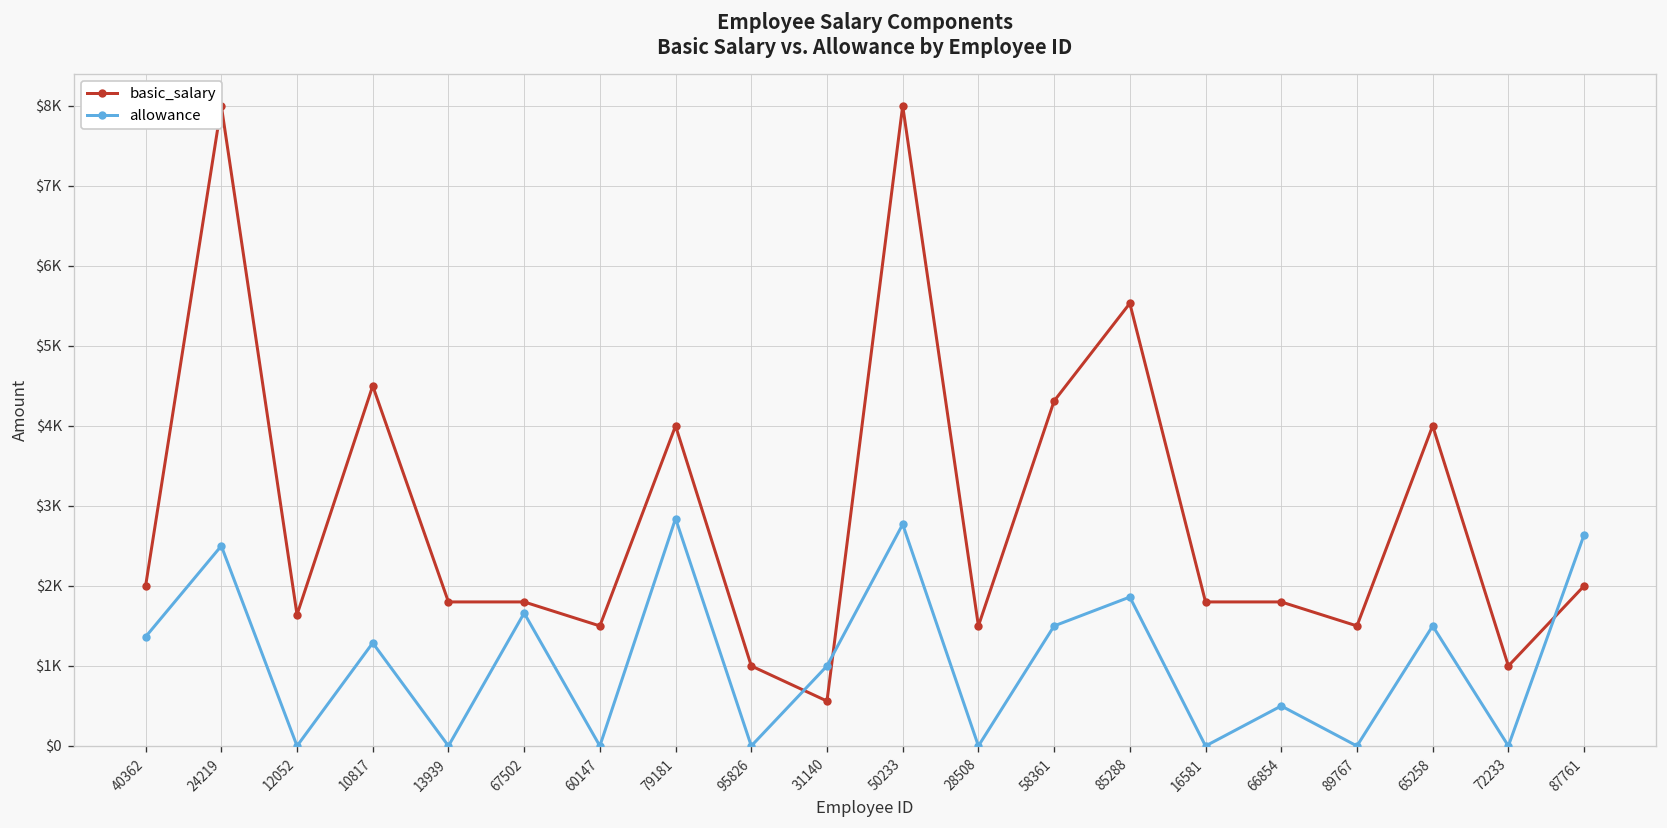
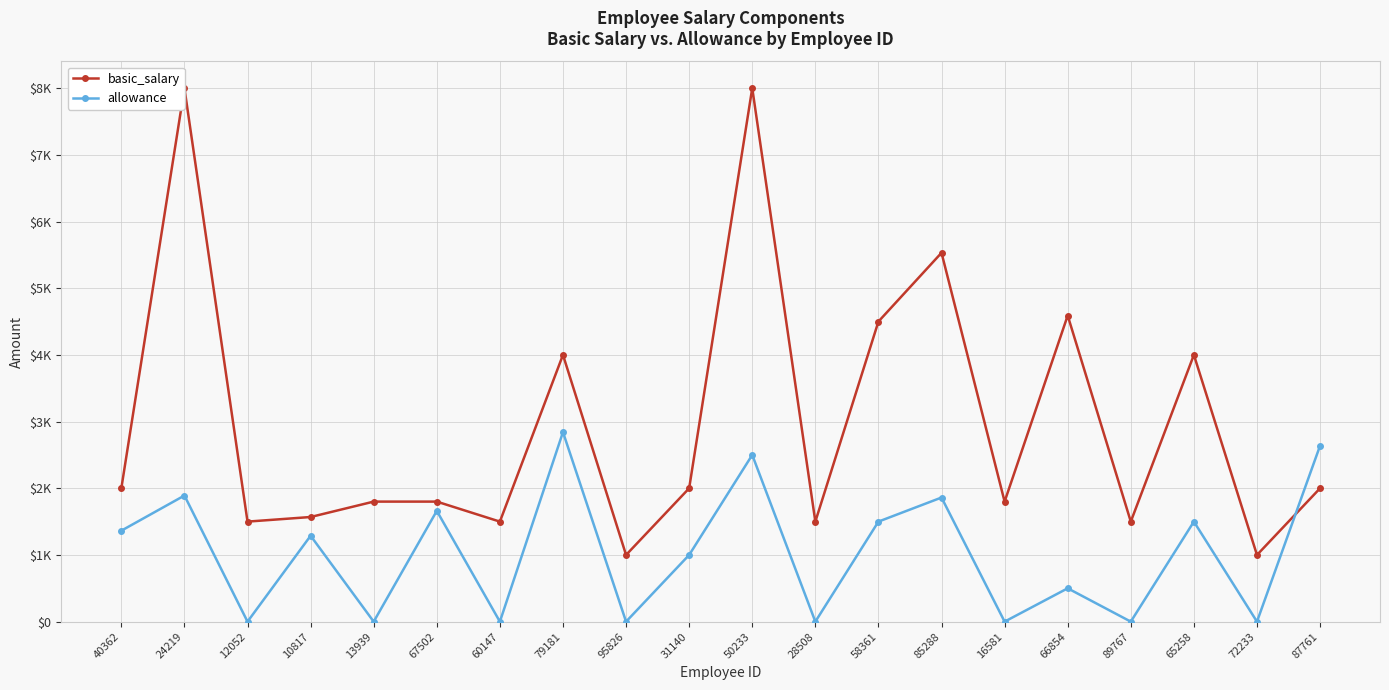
  {
    "basic_salary": {
      "40362": "$2000",
-     "12052": "$1600",
-     "10817": "$4500",
+     "12052": "$1500",
+     "10817": "$1600",
      "13939": "$1800",
      "67502": "$1800",
      "60147": "$1500",
      "79181": "$4000",
      "95826": "$1000",
-     "31140": "$600",
+     "31140": "$2000",
      "50233": "$8000",
      "28508": "$1500",
-     "58361": "$4300",
+     "58361": "$4500",
      "85288": "$5500",
      "16581": "$1800",
-     "66854": "$1800",
+     "66854": "$4600",
      "89767": "$1500",
      "65258": "$4000",
      "72233": "$1000",
      "87761": "$2000"
    },
    "allowance": {
      "40362": "$1400",
-     "24219": "$2500",
+     "24219": "$1900",
      "12052": "$0",
      "10817": "$1300",
      "13939": "$0",
      "67502": "$1700",
      "60147": "$0",
      "79181": "$2800",
      "95826": "$0",
      "31140": "$1000",
-     "50233": "$2800",
+     "50233": "$2500",
      "28508": "$0",
      "58361": "$1500",
      "85288": "$1900",
      "16581": "$0",
      "66854": "$500",
      "89767": "$0",
      "65258": "$1500",
      "72233": "$0",
      "87761": "$2600"
    }
  }
